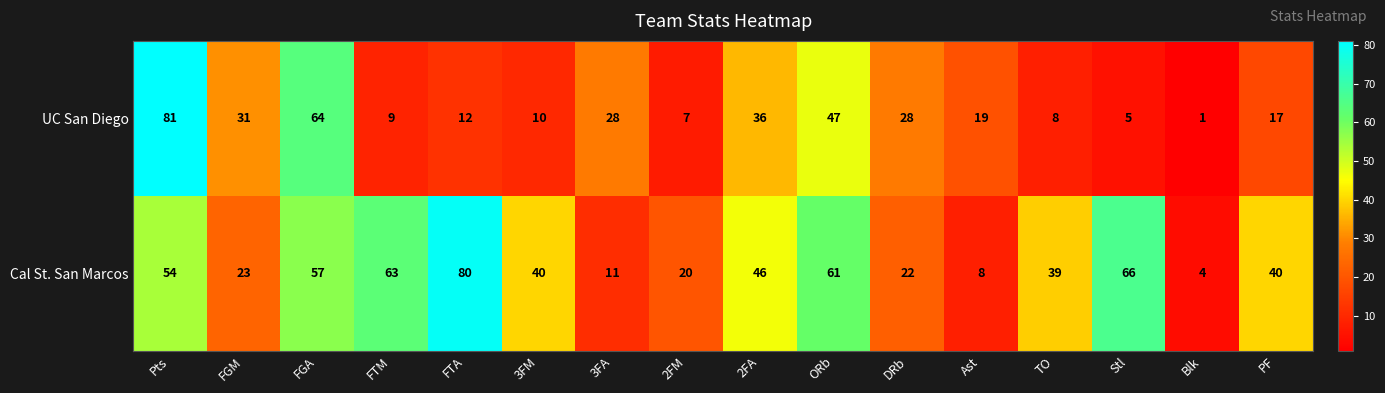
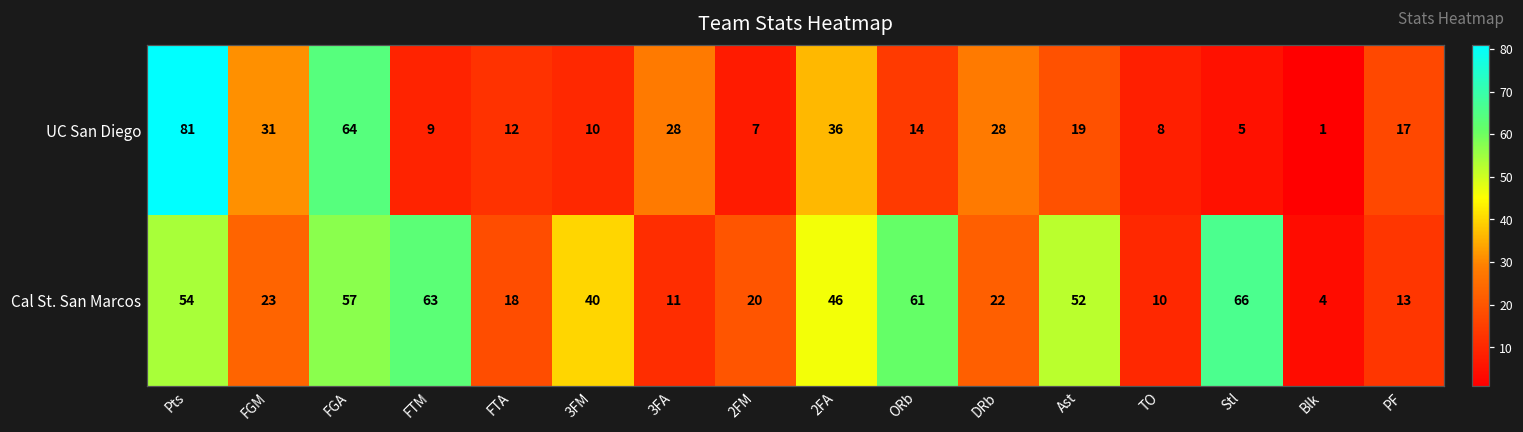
  {
    "UC San Diego": {
      "Pts": 81,
      "FGM": 31,
      "FGA": 64,
      "FTM": 9,
      "FTA": 12,
      "3FM": 10,
      "3FA": 28,
      "2FM": 7,
      "2FA": 36,
-     "ORb": 47,
+     "ORb": 14,
      "DRb": 28,
      "Ast": 19,
      "TO": 8,
      "Stl": 5,
      "Blk": 1,
      "PF": 17
    },
    "Cal St. San Marcos": {
      "Pts": 54,
      "FGM": 23,
      "FGA": 57,
      "FTM": 63,
-     "FTA": 80,
+     "FTA": 18,
      "3FM": 40,
      "3FA": 11,
      "2FM": 20,
      "2FA": 46,
      "ORb": 61,
      "DRb": 22,
-     "Ast": 8,
-     "TO": 39,
+     "Ast": 52,
+     "TO": 10,
      "Stl": 66,
      "Blk": 4,
-     "PF": 40
+     "PF": 13
    }
  }
